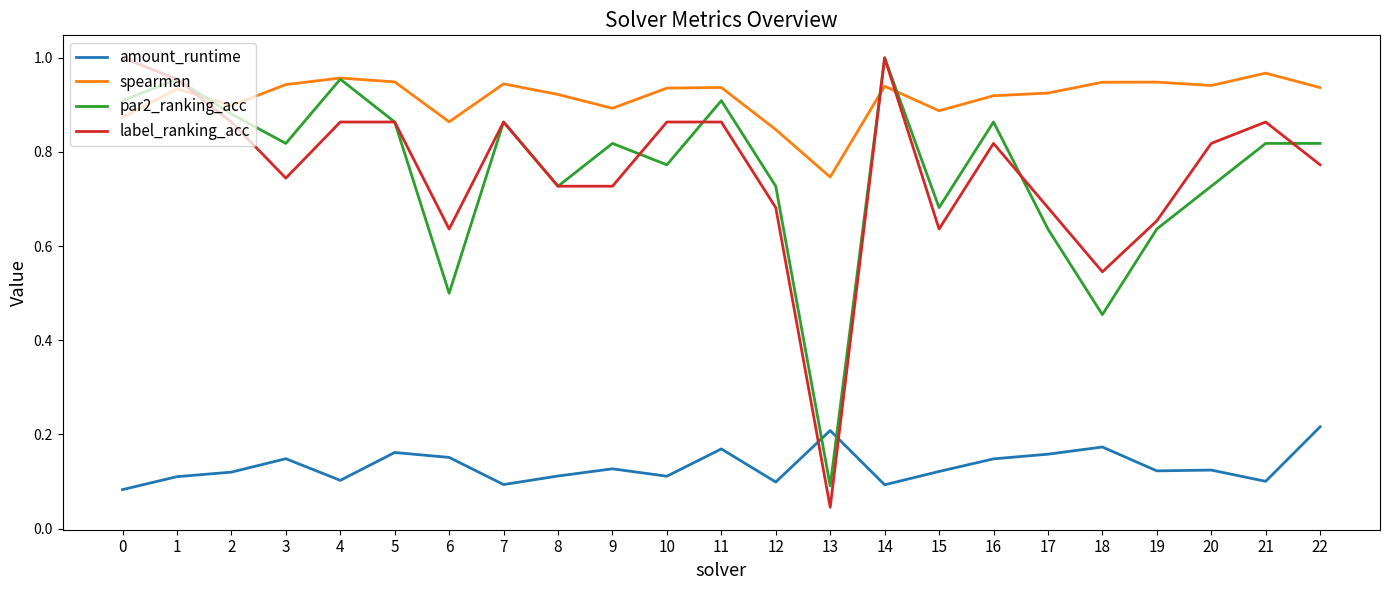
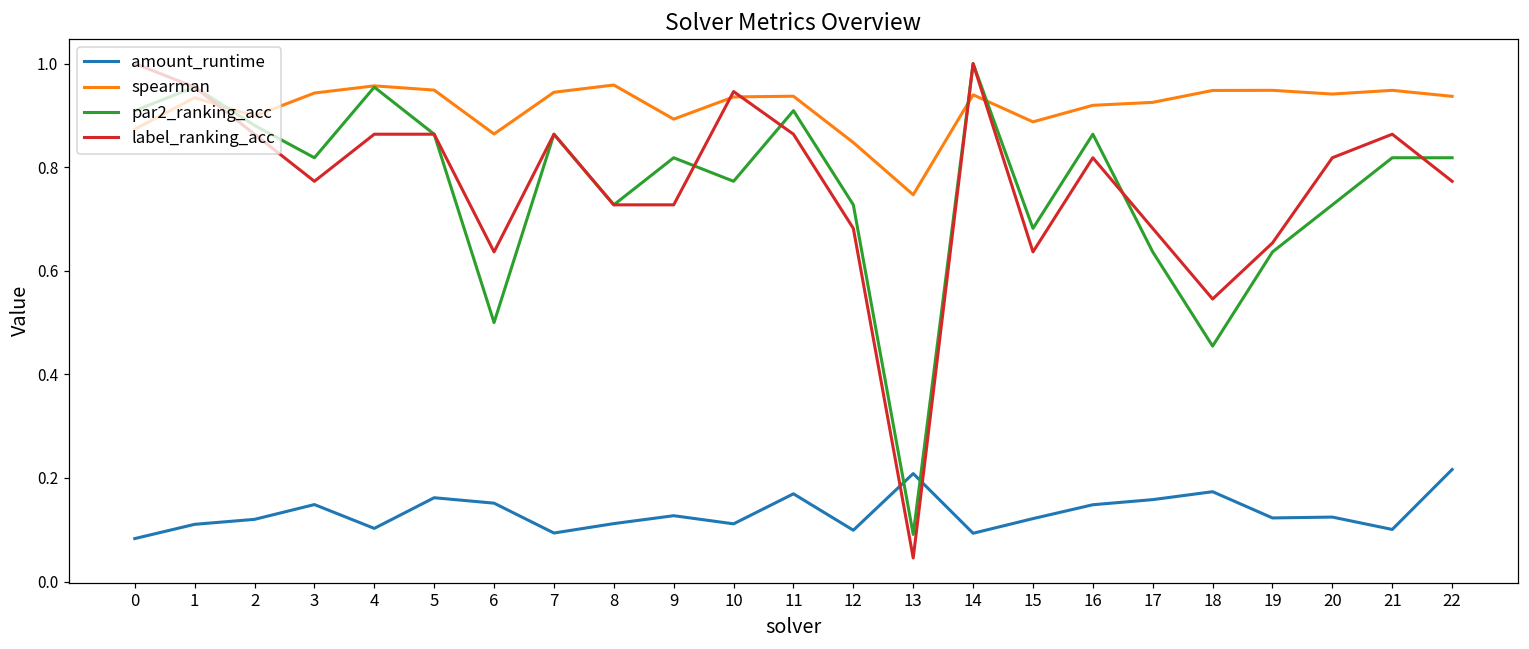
  {
    "amount_runtime": {
      "0": 0.08,
      "1": 0.11,
      "2": 0.12,
      "3": 0.15,
      "4": 0.10,
      "5": 0.16,
      "6": 0.15,
      "7": 0.09,
      "8": 0.11,
      "9": 0.13,
      "10": 0.11,
      "11": 0.17,
      "12": 0.10,
      "13": 0.21,
      "14": 0.09,
      "15": 0.12,
      "16": 0.15,
      "17": 0.16,
      "18": 0.17,
      "19": 0.12,
      "20": 0.12,
      "21": 0.10,
      "22": 0.22
    },
    "spearman": {
      "3": 0.94,
      "5": 0.95,
      "6": 0.86,
      "7": 0.94,
-     "8": 0.92,
+     "8": 0.96,
      "9": 0.89,
      "10": 0.94,
      "11": 0.94,
      "12": 0.85,
      "13": 0.75,
      "14": 0.94,
      "15": 0.89,
      "16": 0.92,
      "17": 0.93,
      "18": 0.95,
      "19": 0.95,
      "20": 0.94,
-     "21": 0.97,
+     "21": 0.95,
      "22": 0.94
    },
    "par2_ranking_acc": {
      "3": 0.82,
      "6": 0.50,
      "9": 0.82,
      "10": 0.77,
      "11": 0.91,
      "12": 0.73,
      "13": 0.09,
      "15": 0.68,
      "16": 0.86,
      "17": 0.64,
      "18": 0.45,
      "19": 0.64,
      "20": 0.73,
      "21": 0.82,
      "22": 0.82
    },
    "label_ranking_acc": {
-     "3": 0.74,
+     "3": 0.77,
      "4": 0.86,
      "6": 0.64,
      "9": 0.73,
-     "10": 0.86,
+     "10": 0.95,
      "11": 0.86,
      "12": 0.68,
      "13": 0.05,
      "15": 0.64,
      "16": 0.82,
      "17": 0.68,
      "18": 0.55,
      "19": 0.65,
      "20": 0.82,
      "21": 0.86,
      "22": 0.77
    }
  }
